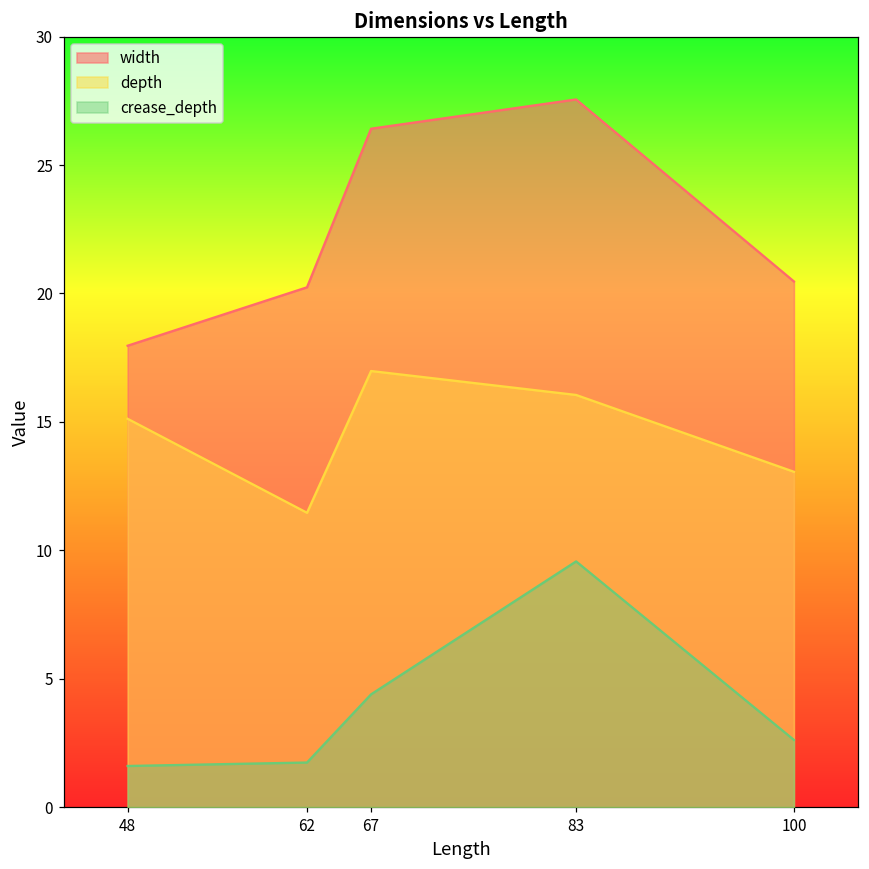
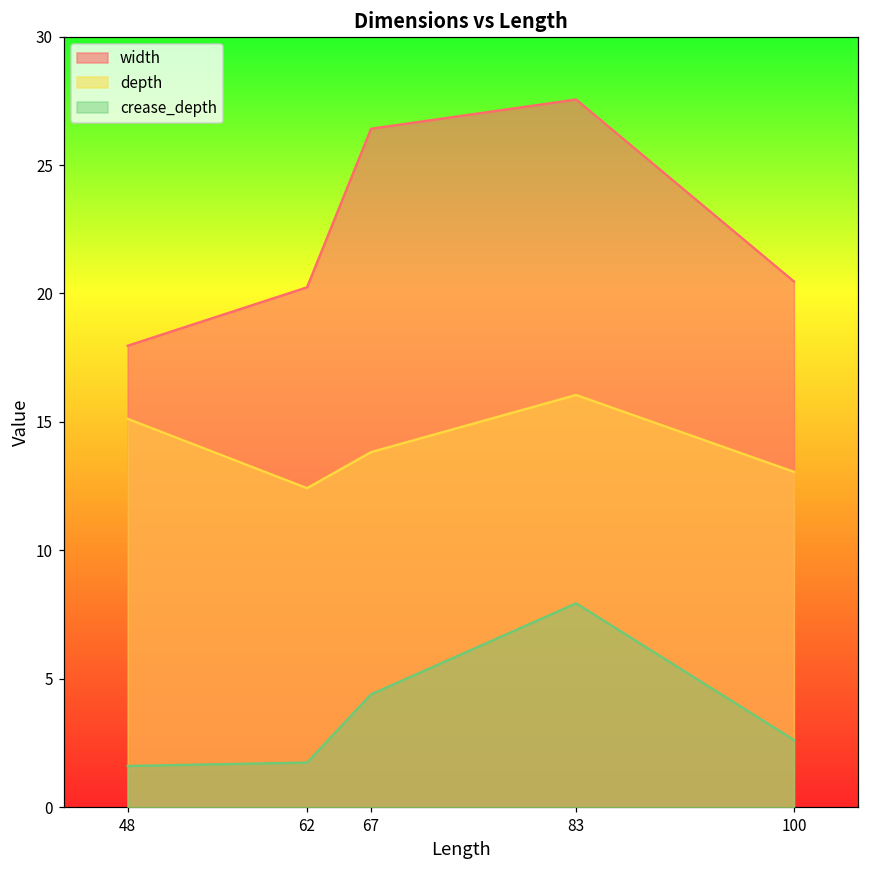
  {
    "width": {
      "48": 18.0,
      "62": 20.2,
      "67": 26.4,
      "83": 27.6,
      "100": 20.5
    },
    "depth": {
      "48": 15.1,
-     "62": 11.5,
-     "67": 17.0,
+     "62": 12.4,
+     "67": 13.8,
      "83": 16.0,
      "100": 13.1
    },
    "crease_depth": {
      "48": 1.6,
      "62": 1.7,
      "67": 4.4,
-     "83": 9.6,
+     "83": 7.9,
      "100": 2.6
    }
  }
